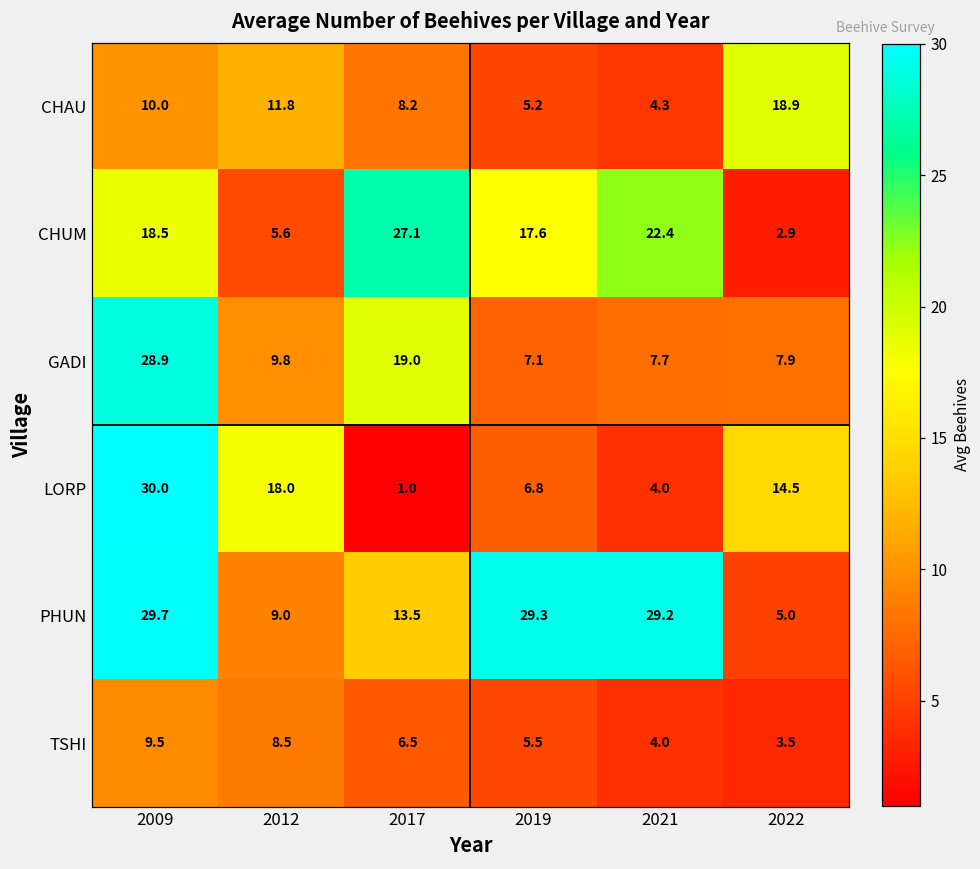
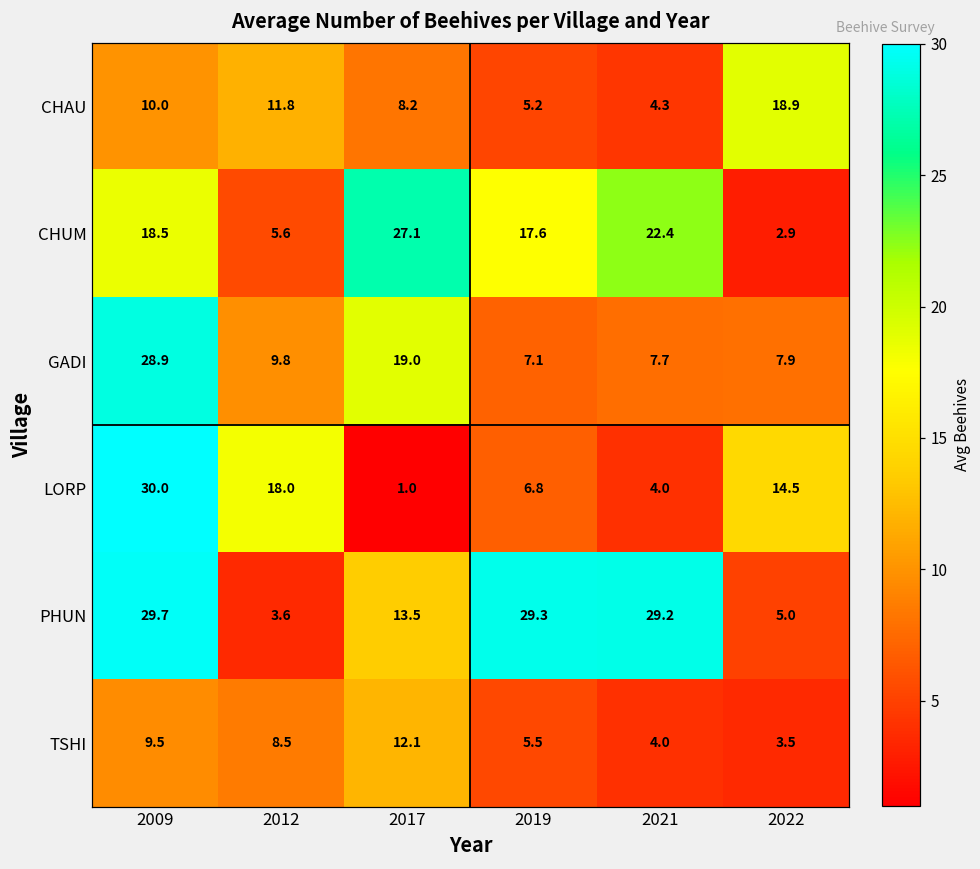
  {
    "CHAU": {
      "2009": 10.0,
      "2012": 11.8,
      "2017": 8.2,
      "2019": 5.2,
      "2021": 4.3,
      "2022": 18.9
    },
    "CHUM": {
      "2009": 18.5,
      "2012": 5.6,
      "2017": 27.1,
      "2019": 17.6,
      "2021": 22.4,
      "2022": 2.9
    },
    "GADI": {
      "2009": 28.9,
      "2012": 9.8,
      "2017": 19.0,
      "2019": 7.1,
      "2021": 7.7,
      "2022": 7.9
    },
    "LORP": {
      "2009": 30.0,
      "2012": 18.0,
      "2017": 1.0,
      "2019": 6.8,
      "2021": 4.0,
      "2022": 14.5
    },
    "PHUN": {
      "2009": 29.7,
-     "2012": 9.0,
+     "2012": 3.6,
      "2017": 13.5,
      "2019": 29.3,
      "2021": 29.2,
      "2022": 5.0
    },
    "TSHI": {
      "2009": 9.5,
      "2012": 8.5,
-     "2017": 6.5,
+     "2017": 12.1,
      "2019": 5.5,
      "2021": 4.0,
      "2022": 3.5
    }
  }
